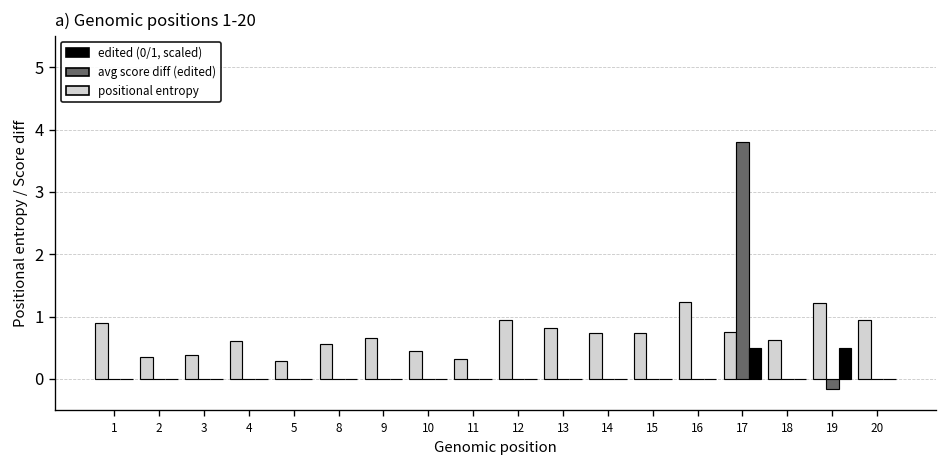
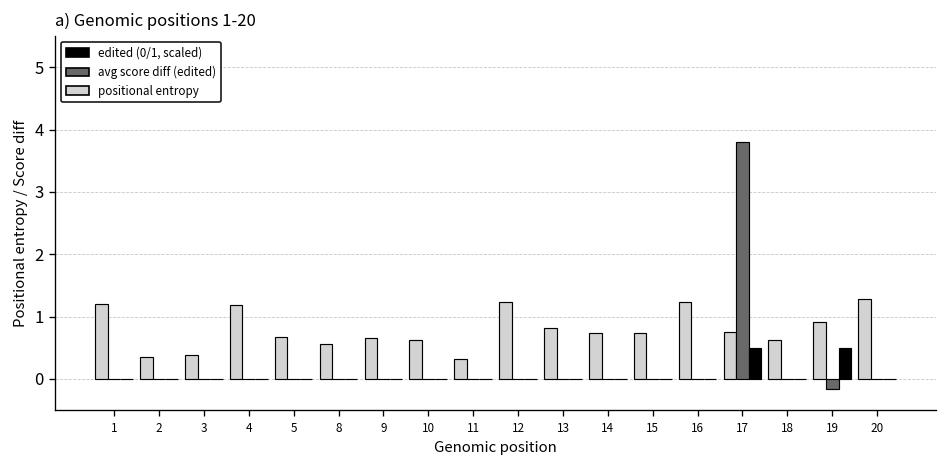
  {
    "positional entropy": {
-     "1": 0.9,
+     "1": 1.2,
      "2": 0.4,
      "3": 0.4,
-     "4": 0.6,
-     "5": 0.3,
+     "4": 1.2,
+     "5": 0.7,
      "8": 0.6,
      "9": 0.7,
-     "10": 0.5,
+     "10": 0.6,
      "11": 0.3,
-     "12": 1.0,
+     "12": 1.2,
      "13": 0.8,
      "14": 0.7,
      "15": 0.7,
      "16": 1.2,
      "17": 0.8,
      "18": 0.6,
-     "19": 1.2,
-     "20": 1.0
+     "19": 0.9,
+     "20": 1.3
    },
    "avg score diff (edited)": {
      "1": 0.0,
      "2": 0.0,
      "3": 0.0,
      "4": 0.0,
      "5": 0.0,
      "8": 0.0,
      "9": 0.0,
      "10": 0.0,
      "11": 0.0,
      "12": 0.0,
      "13": 0.0,
      "14": 0.0,
      "15": 0.0,
      "16": 0.0,
      "17": 3.8,
      "18": 0.0,
      "19": -0.2,
      "20": 0.0
    },
    "edited (0/1, scaled)": {
      "1": 0.0,
      "2": 0.0,
      "3": 0.0,
      "4": 0.0,
      "5": 0.0,
      "8": 0.0,
      "9": 0.0,
      "10": 0.0,
      "11": 0.0,
      "12": 0.0,
      "13": 0.0,
      "14": 0.0,
      "15": 0.0,
      "16": 0.0,
      "17": 0.5,
      "18": 0.0,
      "19": 0.5,
      "20": 0.0
    }
  }
